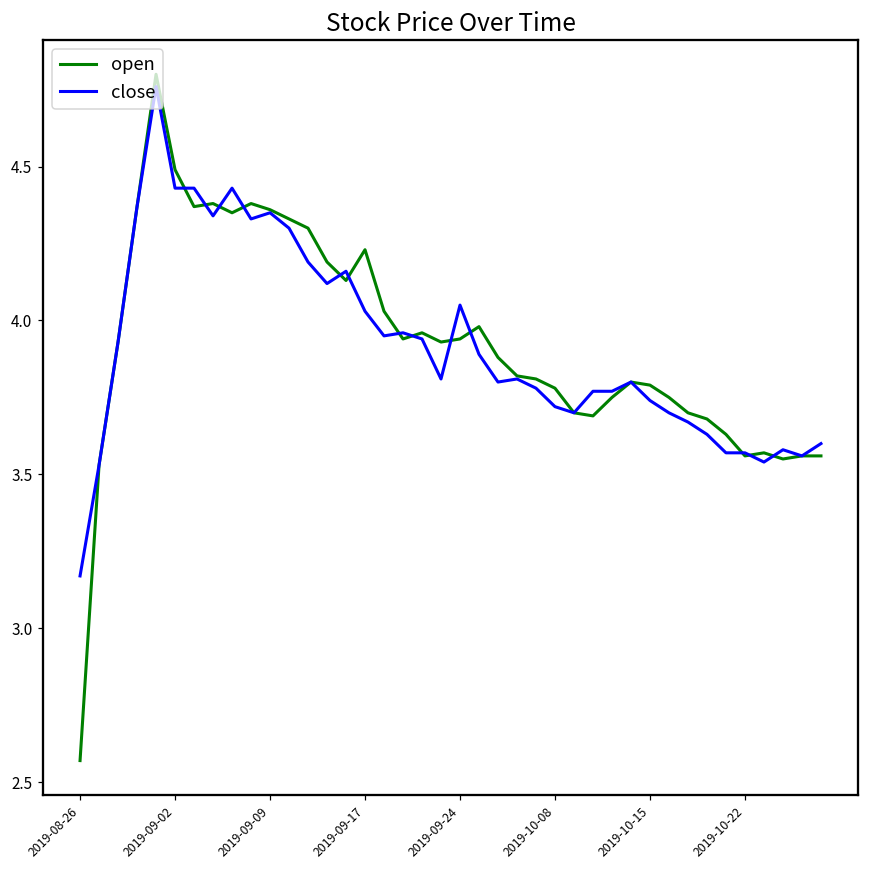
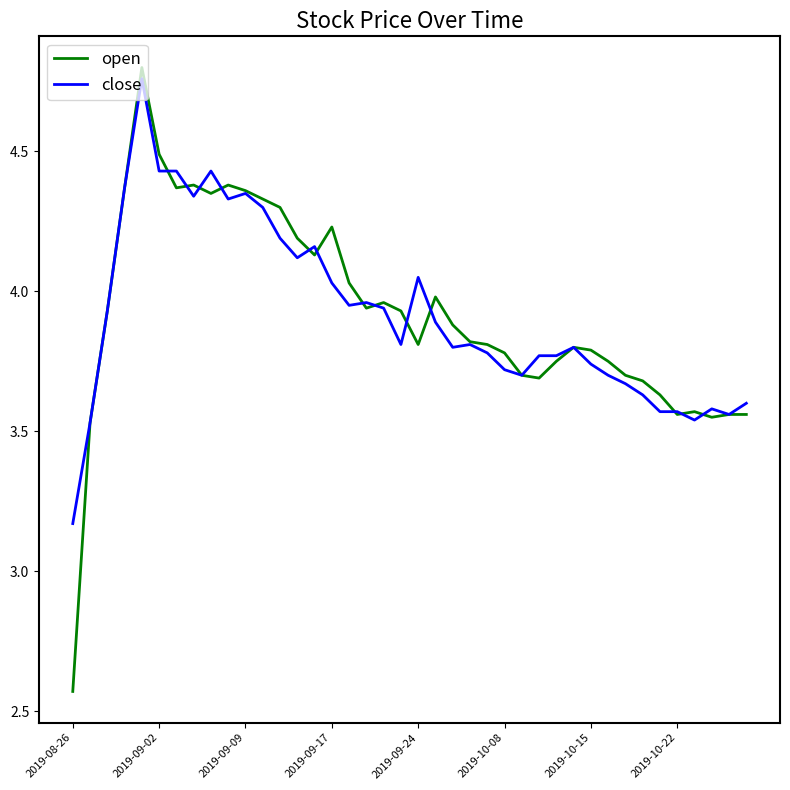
  {
    "open": {
      "2019-08-26": 2.57,
      "2019-09-02": 4.49,
      "2019-09-09": 4.36,
      "2019-09-17": 4.23,
-     "2019-09-24": 3.94,
+     "2019-09-24": 3.81,
      "2019-10-08": 3.78,
      "2019-10-15": 3.79,
      "2019-10-22": 3.56
    },
    "close": {
      "2019-08-26": 3.17,
      "2019-09-02": 4.43,
      "2019-09-09": 4.35,
      "2019-09-17": 4.03,
      "2019-09-24": 4.05,
      "2019-10-08": 3.72,
      "2019-10-15": 3.74,
      "2019-10-22": 3.57
    }
  }
